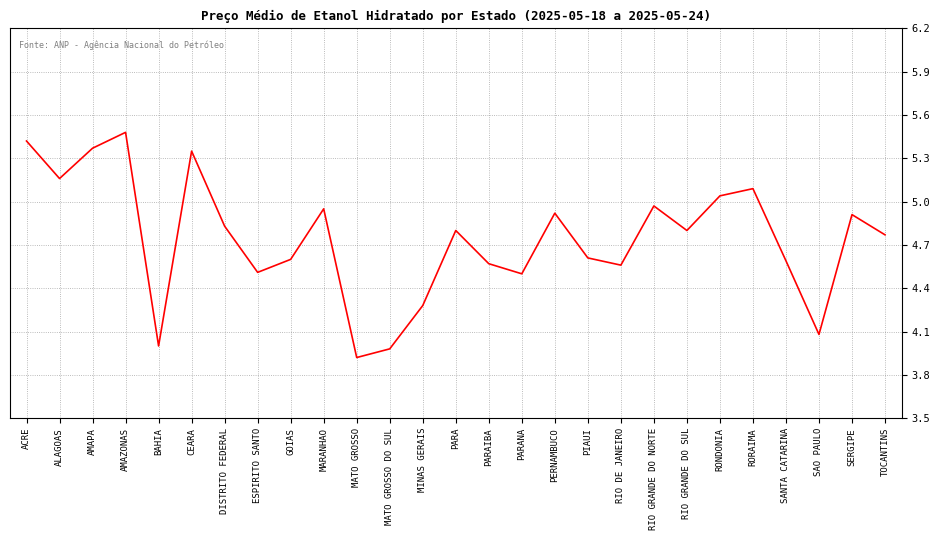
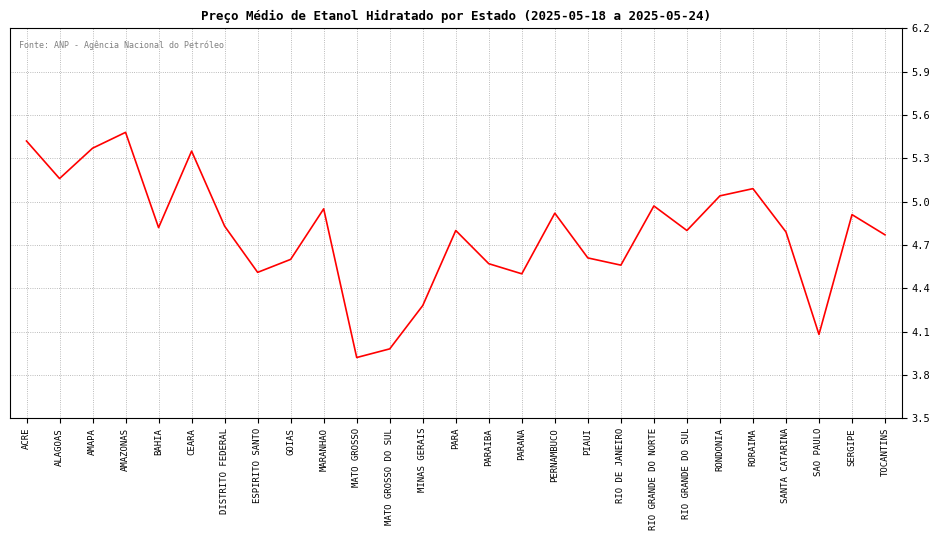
  {
    "ACRE": 5.42,
    "ALAGOAS": 5.16,
    "AMAPA": 5.37,
    "AMAZONAS": 5.48,
-   "BAHIA": 4.00,
+   "BAHIA": 4.82,
    "CEARA": 5.35,
    "DISTRITO FEDERAL": 4.83,
    "ESPIRITO SANTO": 4.51,
    "GOIAS": 4.60,
    "MARANHAO": 4.95,
    "MATO GROSSO": 3.92,
    "MATO GROSSO DO SUL": 3.98,
    "MINAS GERAIS": 4.28,
    "PARA": 4.80,
    "PARAIBA": 4.57,
    "PARANA": 4.50,
    "PERNAMBUCO": 4.92,
    "PIAUI": 4.61,
    "RIO DE JANEIRO": 4.56,
    "RIO GRANDE DO NORTE": 4.97,
    "RIO GRANDE DO SUL": 4.80,
    "RONDONIA": 5.04,
    "RORAIMA": 5.09,
-   "SANTA CATARINA": 4.59,
+   "SANTA CATARINA": 4.79,
    "SAO PAULO": 4.08,
    "SERGIPE": 4.91,
    "TOCANTINS": 4.77
  }
